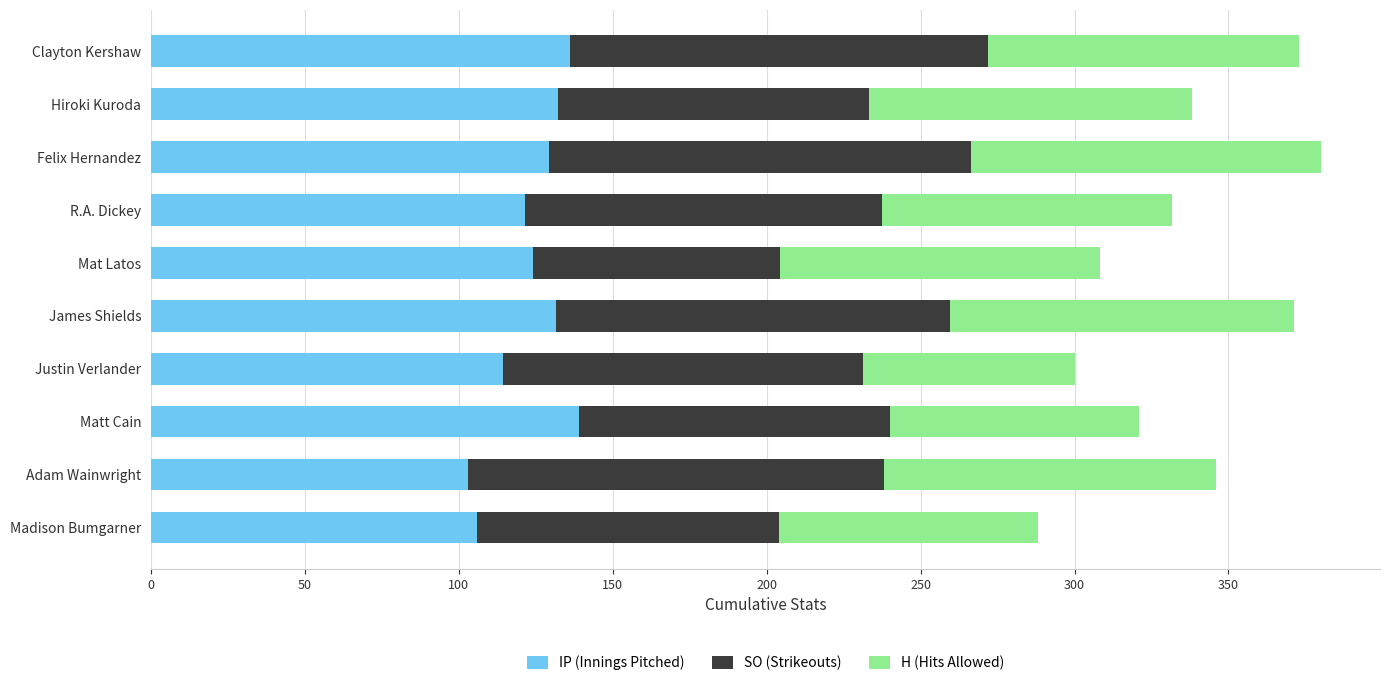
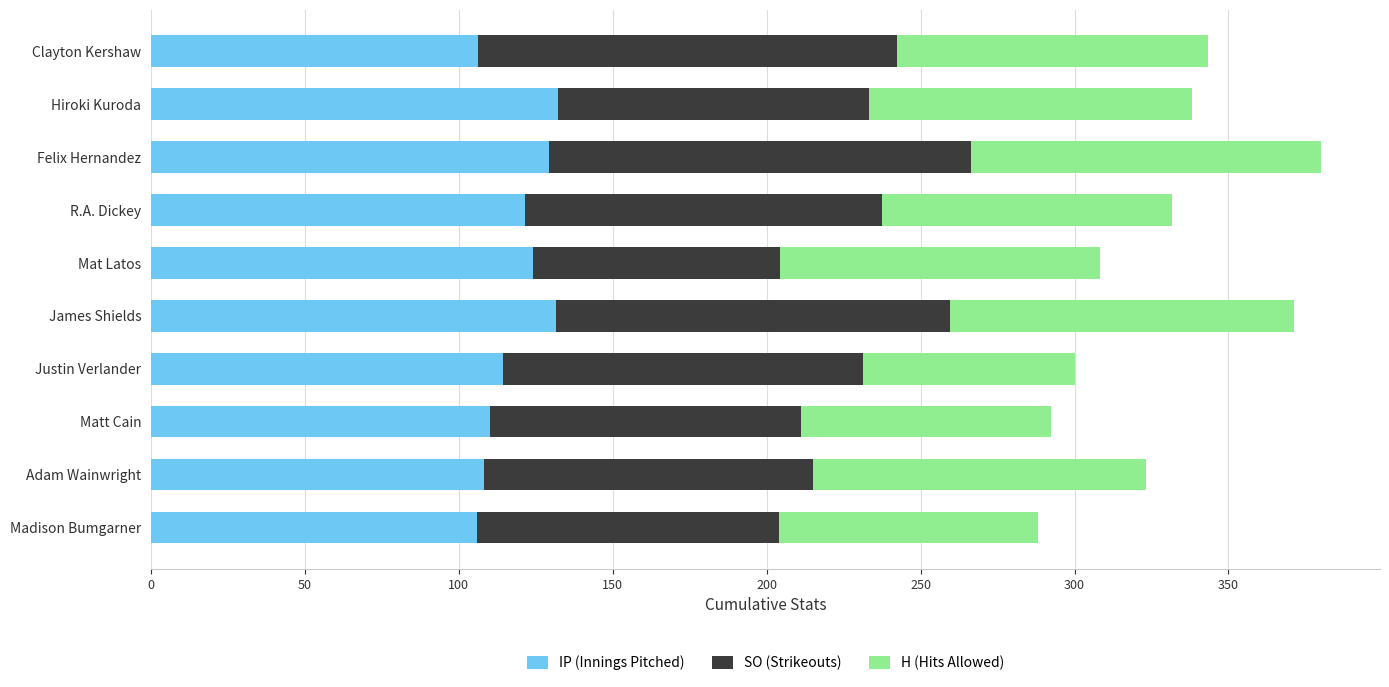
  {
    "IP (Innings Pitched)": {
-     "Clayton Kershaw": 136,
+     "Clayton Kershaw": 106,
      "Hiroki Kuroda": 132,
      "Felix Hernandez": 129,
      "R.A. Dickey": 122,
      "Mat Latos": 124,
      "James Shields": 131,
      "Justin Verlander": 114,
-     "Matt Cain": 139,
-     "Adam Wainwright": 103,
+     "Matt Cain": 110,
+     "Adam Wainwright": 108,
      "Madison Bumgarner": 106
    },
    "SO (Strikeouts)": {
      "Clayton Kershaw": 136,
      "Hiroki Kuroda": 101,
      "Felix Hernandez": 137,
      "R.A. Dickey": 116,
      "Mat Latos": 80,
      "James Shields": 128,
      "Justin Verlander": 117,
      "Matt Cain": 101,
-     "Adam Wainwright": 135,
+     "Adam Wainwright": 107,
      "Madison Bumgarner": 98
    },
    "H (Hits Allowed)": {
      "Clayton Kershaw": 101,
      "Hiroki Kuroda": 105,
      "Felix Hernandez": 114,
      "R.A. Dickey": 94,
      "Mat Latos": 104,
      "James Shields": 112,
      "Justin Verlander": 69,
      "Matt Cain": 81,
      "Adam Wainwright": 108,
      "Madison Bumgarner": 84
    }
  }
